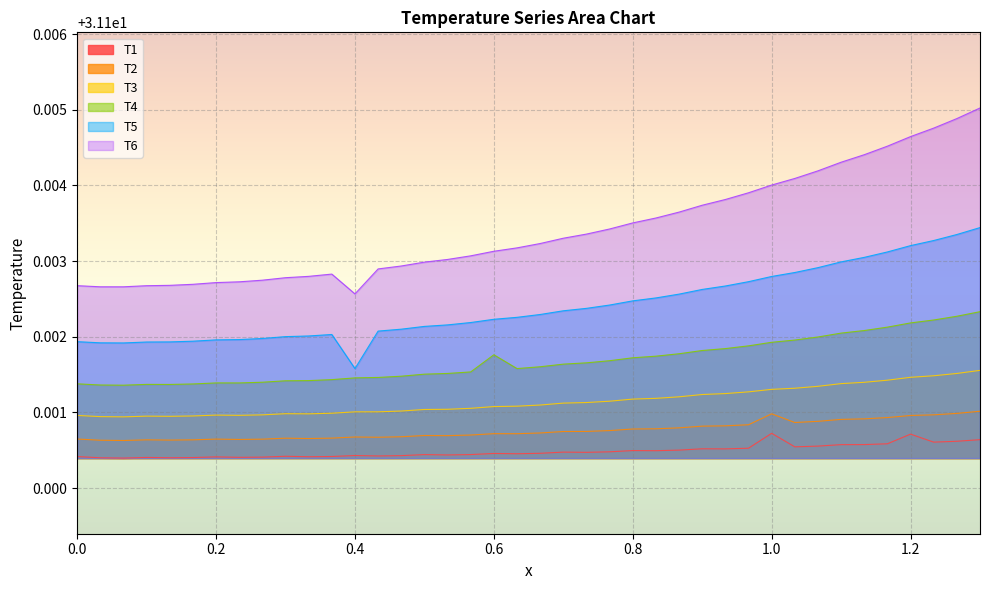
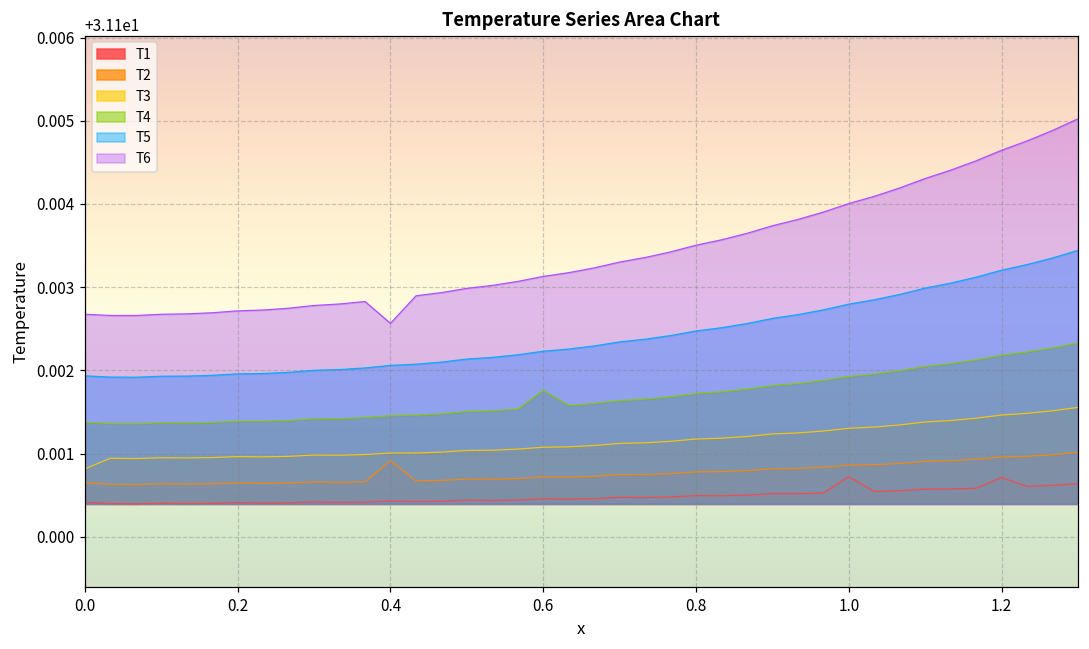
  {
    "T1": {
      "0.0": 31.1004,
      "0.2": 31.1004,
      "0.4": 31.1004,
      "0.6": 31.1005,
      "0.8": 31.1005,
      "1.0": 31.1007,
      "1.2": 31.1007
    },
    "T2": {
      "0.0": 31.1006,
      "0.2": 31.1006,
-     "0.4": 31.1007,
+     "0.4": 31.1009,
      "0.6": 31.1007,
      "0.8": 31.1008,
-     "1.0": 31.1010,
+     "1.0": 31.1009,
      "1.2": 31.1010
    },
    "T3": {
-     "0.0": 31.1010,
+     "0.0": 31.1008,
      "0.2": 31.1010,
      "0.4": 31.1010,
      "0.6": 31.1011,
      "0.8": 31.1012,
      "1.0": 31.1013,
      "1.2": 31.1015
    },
    "T4": {
      "0.0": 31.1014,
      "0.2": 31.1014,
      "0.4": 31.1015,
      "0.6": 31.1018,
      "0.8": 31.1017,
      "1.0": 31.1019,
      "1.2": 31.1022
    },
    "T5": {
      "0.0": 31.1019,
      "0.2": 31.1020,
-     "0.4": 31.1016,
+     "0.4": 31.1021,
      "0.6": 31.1022,
      "0.8": 31.1025,
      "1.0": 31.1028,
      "1.2": 31.1032
    },
    "T6": {
      "0.0": 31.1027,
      "0.2": 31.1027,
      "0.4": 31.1026,
      "0.6": 31.1031,
      "0.8": 31.1035,
      "1.0": 31.1040,
      "1.2": 31.1046
    }
  }
